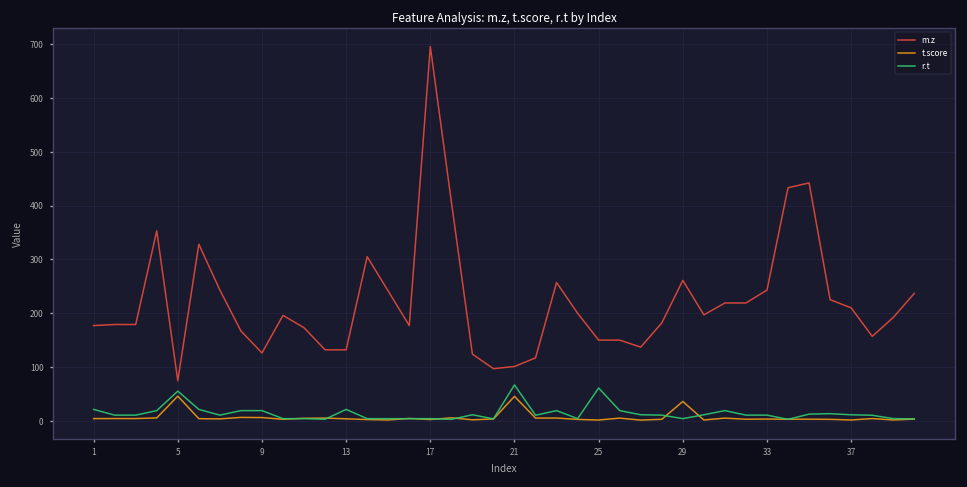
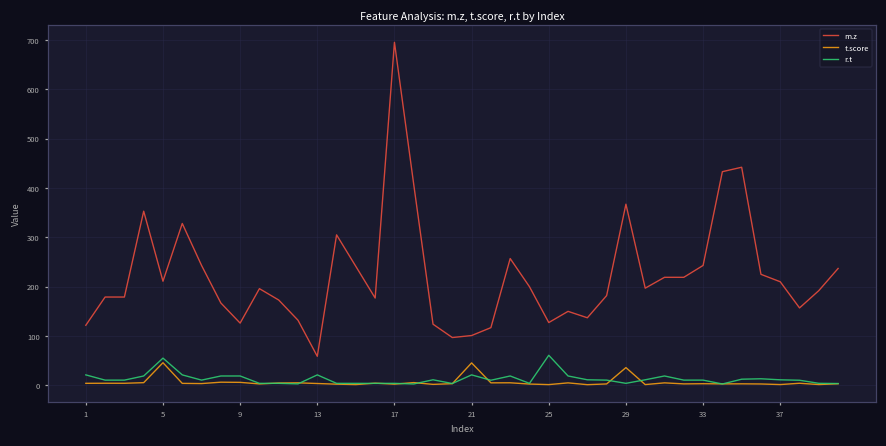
  {
    "m.z": {
-     "1": 180,
-     "5": 70,
+     "1": 120,
+     "5": 210,
      "9": 130,
-     "13": 130,
+     "13": 60,
      "17": 700,
      "21": 100,
-     "25": 150,
-     "29": 260,
+     "25": 130,
+     "29": 370,
      "33": 240,
      "37": 210
    },
    "t.score": {
      "1": 0,
      "5": 50,
      "9": 10,
      "13": 0,
      "21": 50,
      "25": 0,
      "29": 40,
      "33": 0,
      "37": 0
    },
    "r.t": {
      "1": 20,
      "5": 60,
      "9": 20,
      "13": 20,
-     "21": 70,
+     "21": 20,
      "25": 60,
      "29": 0,
      "33": 10,
      "37": 10
    }
  }
